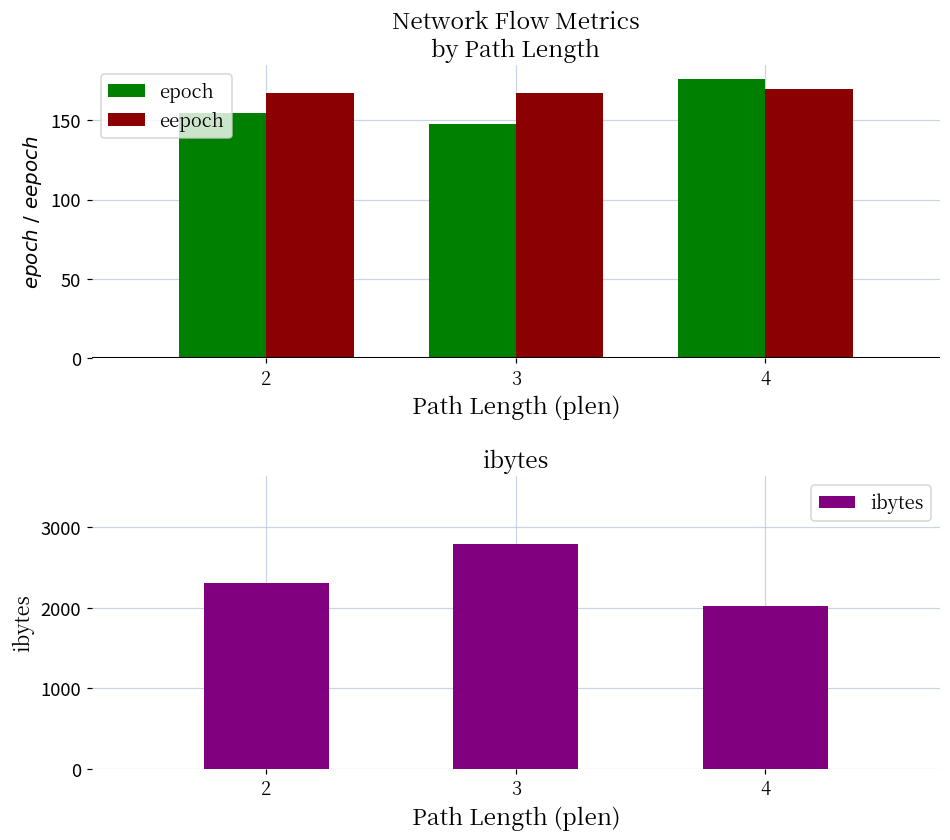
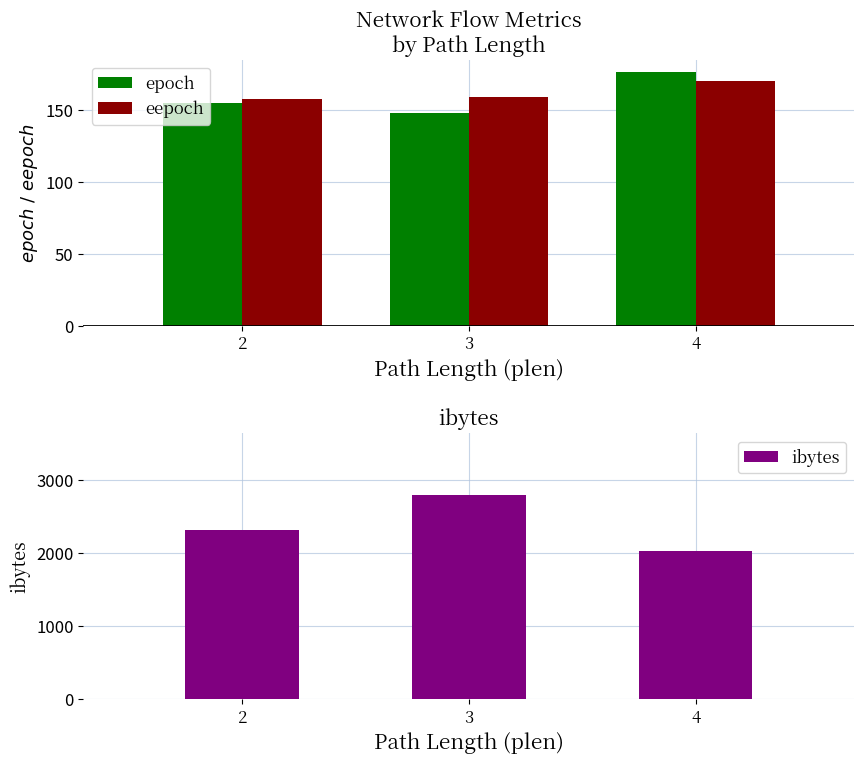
  {
    "Network Flow Metrics by Path Length": {
      "epoch": {
        "3": 148,
        "4": 176
      },
      "eepoch": {
-       "2": 168,
-       "3": 167,
+       "2": 158,
+       "3": 159,
        "4": 170
      }
    },
    "ibytes": {
      "2": 2300,
      "3": 2800,
      "4": 2000
    }
  }
